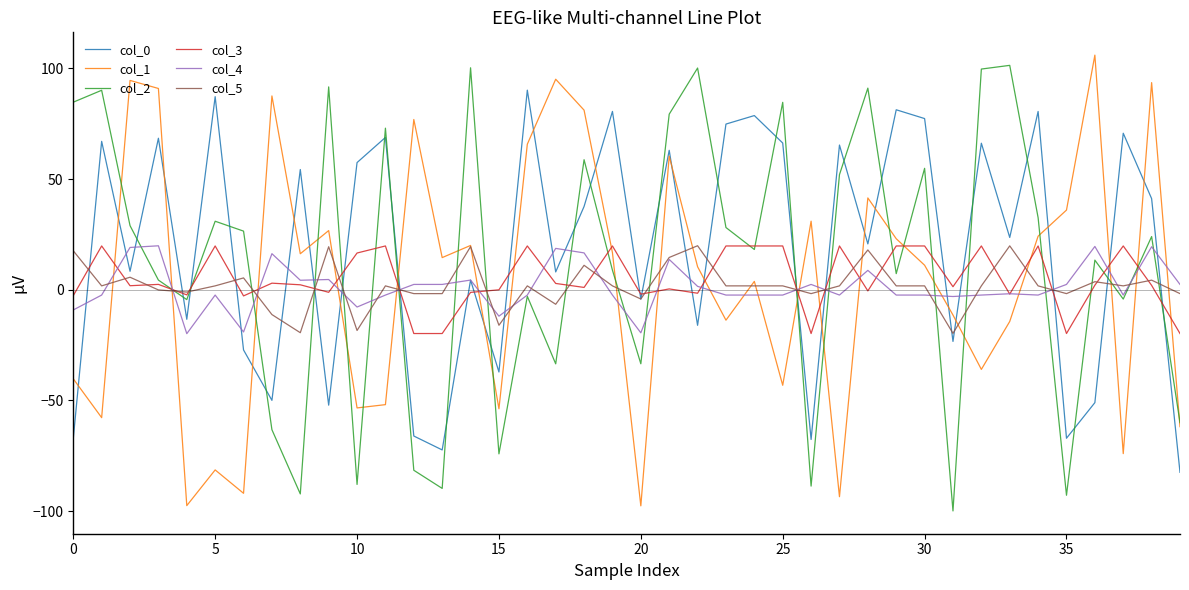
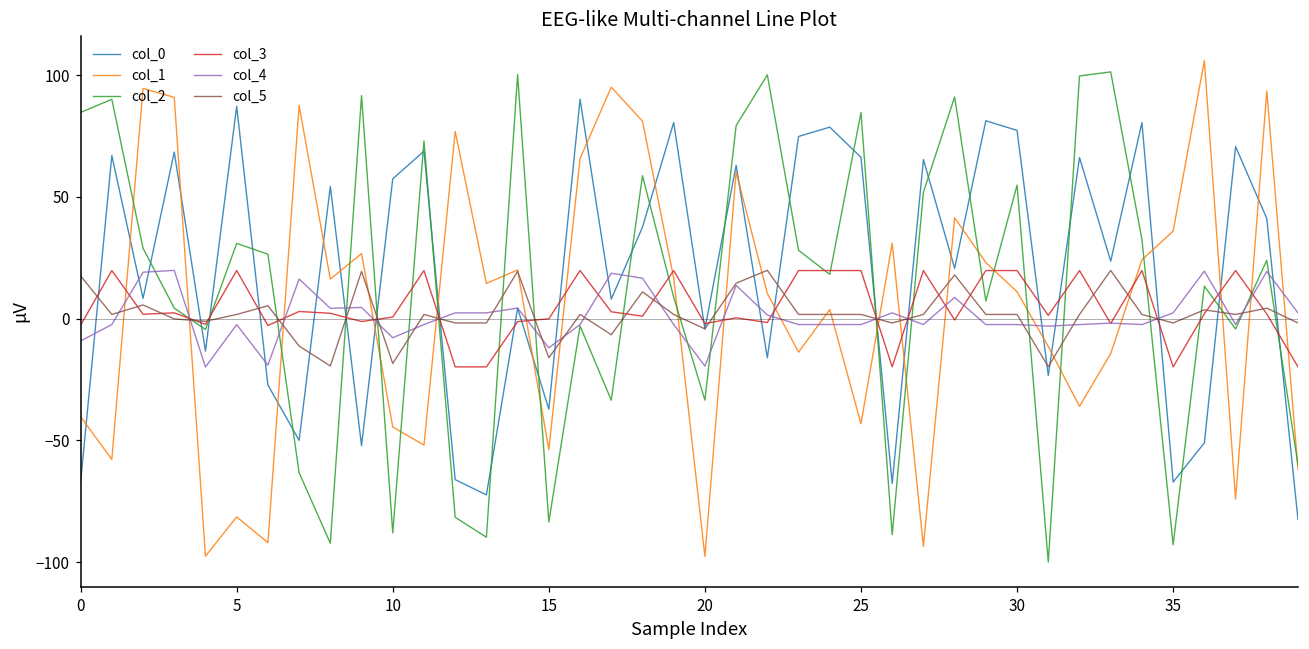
  {
    "col_0": {
      "0": -67,
      "5": 87,
      "10": 57,
      "15": -37,
      "25": 66,
      "30": 77,
      "35": -67
    },
    "col_1": {
      "0": -40,
      "5": -81,
-     "10": -53,
+     "10": -44,
      "15": -54,
      "20": -98,
      "25": -43,
      "30": 11,
      "35": 36
    },
    "col_2": {
      "0": 85,
      "5": 31,
      "10": -88,
-     "15": -74,
+     "15": -84,
      "20": -33,
      "25": 85,
      "30": 55,
      "35": -93
    },
    "col_3": {
      "0": -3,
      "5": 20,
-     "10": 17,
+     "10": 1,
      "15": 0,
      "20": -2,
      "25": 20,
      "30": 20,
      "35": -20
    },
    "col_4": {
      "0": -9,
      "5": -2,
      "10": -8,
      "15": -12,
      "20": -19,
      "25": -2,
      "30": -2,
      "35": 2
    },
    "col_5": {
      "0": 18,
      "5": 2,
      "10": -18,
      "15": -16,
      "25": 2,
      "30": 2,
      "35": -2
    }
  }
